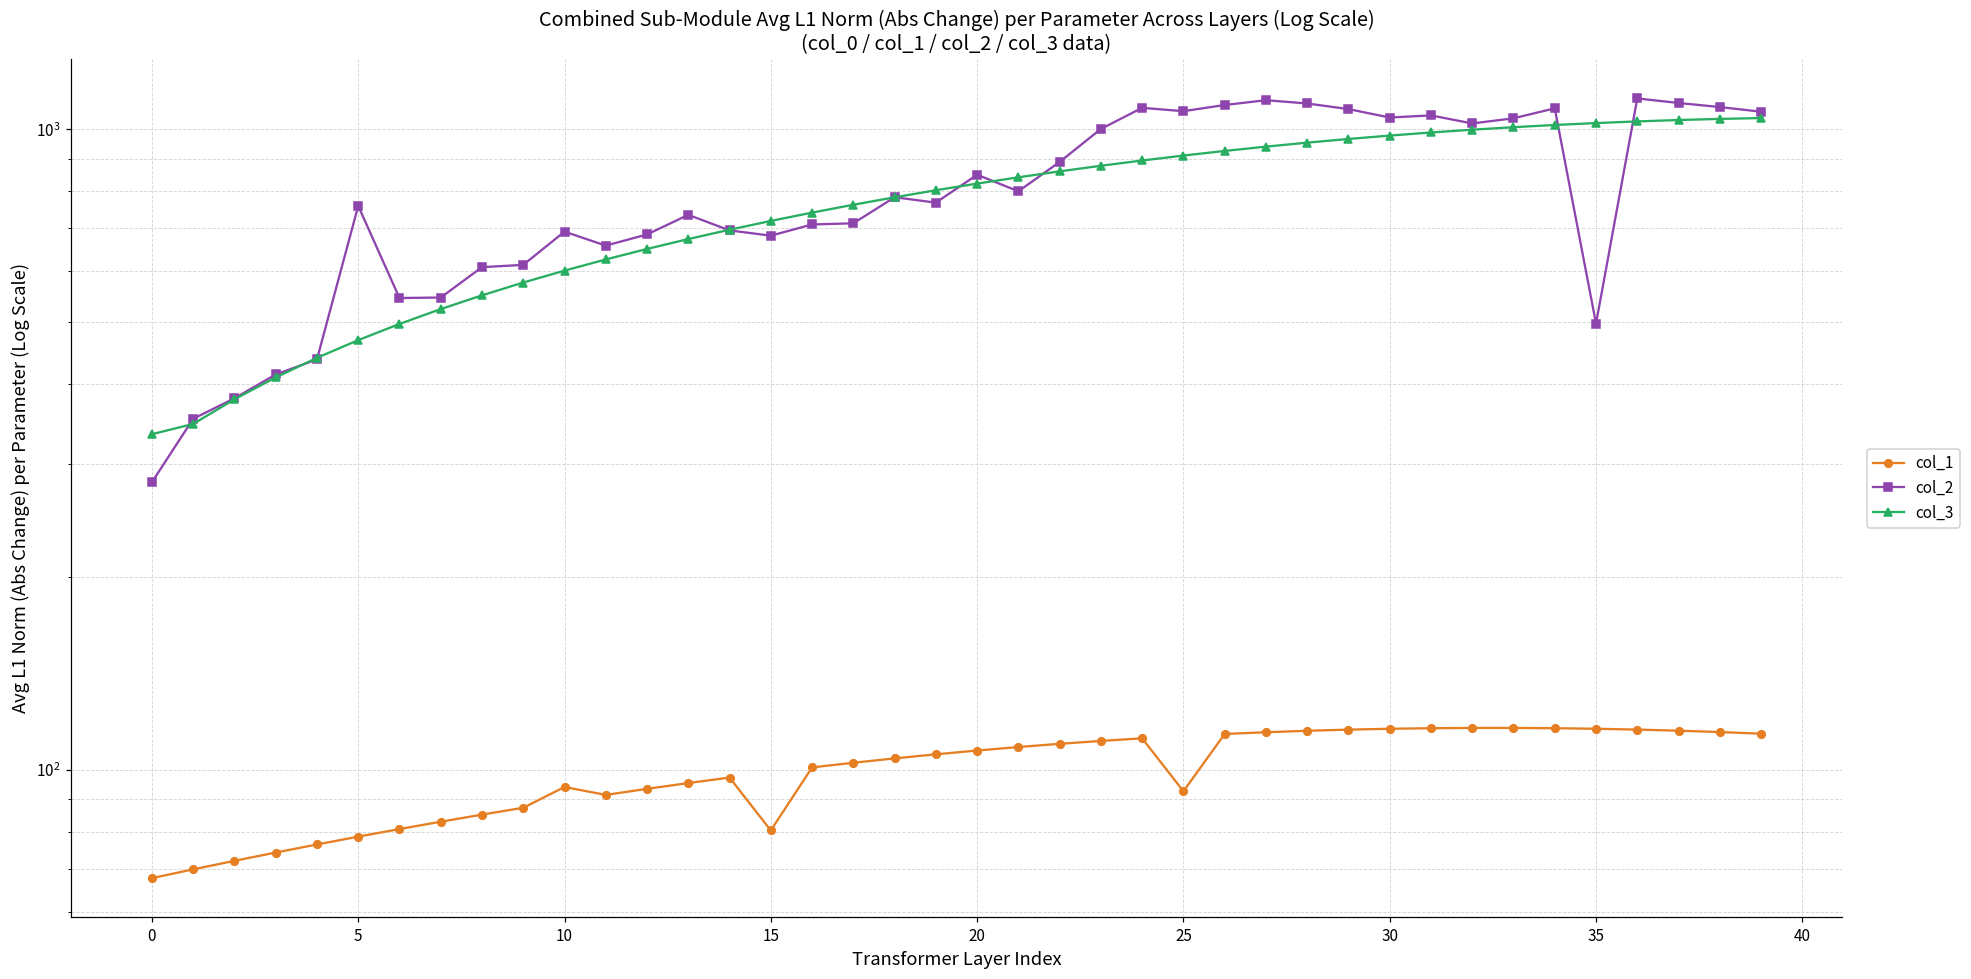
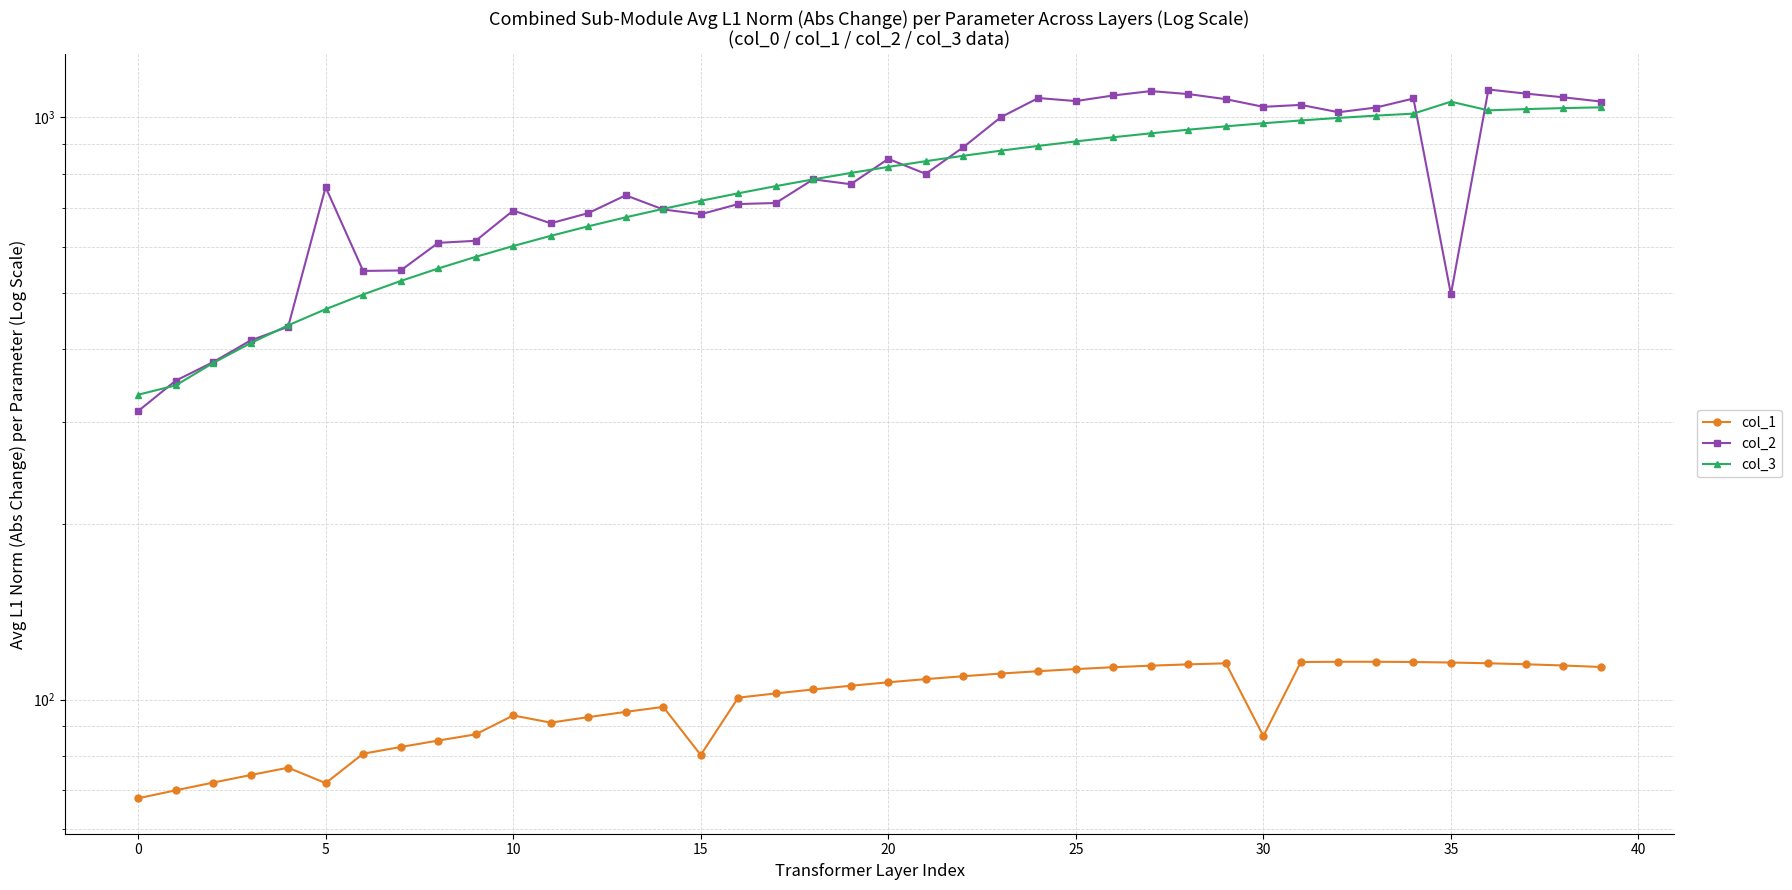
  {
    "col_1": {
      "0": 68,
-     "5": 79,
+     "5": 72,
      "10": 94,
      "15": 80,
      "20": 107,
-     "25": 92,
-     "30": 116,
+     "25": 113,
+     "30": 87,
      "35": 116
    },
    "col_2": {
-     "0": 280,
+     "0": 310,
      "5": 760,
      "10": 690,
      "15": 680,
      "20": 850,
      "25": 1070,
      "30": 1040,
      "35": 500
    },
    "col_3": {
      "0": 330,
      "5": 470,
      "10": 600,
      "15": 720,
      "20": 820,
      "25": 910,
      "30": 980,
-     "35": 1020
+     "35": 1060
    }
  }
